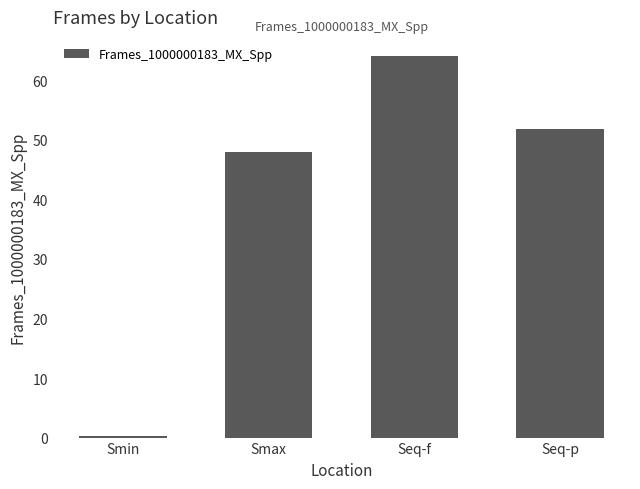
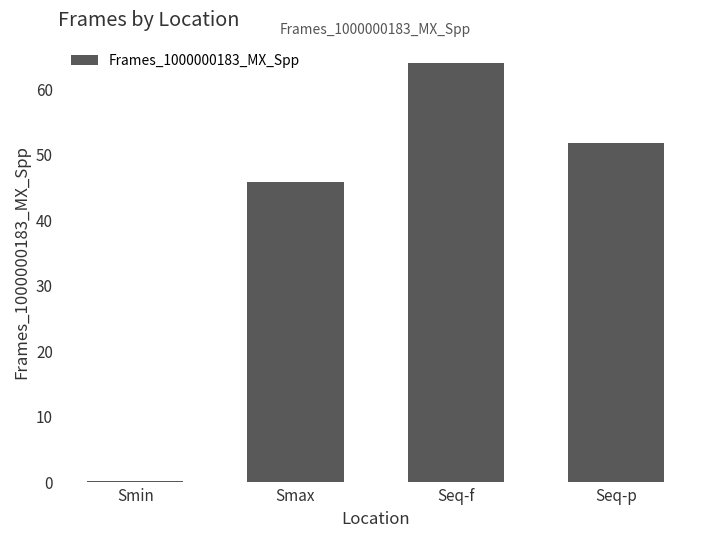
  {
-   "Smax": 48,
+   "Smax": 46,
    "Seq-p": 52
  }
